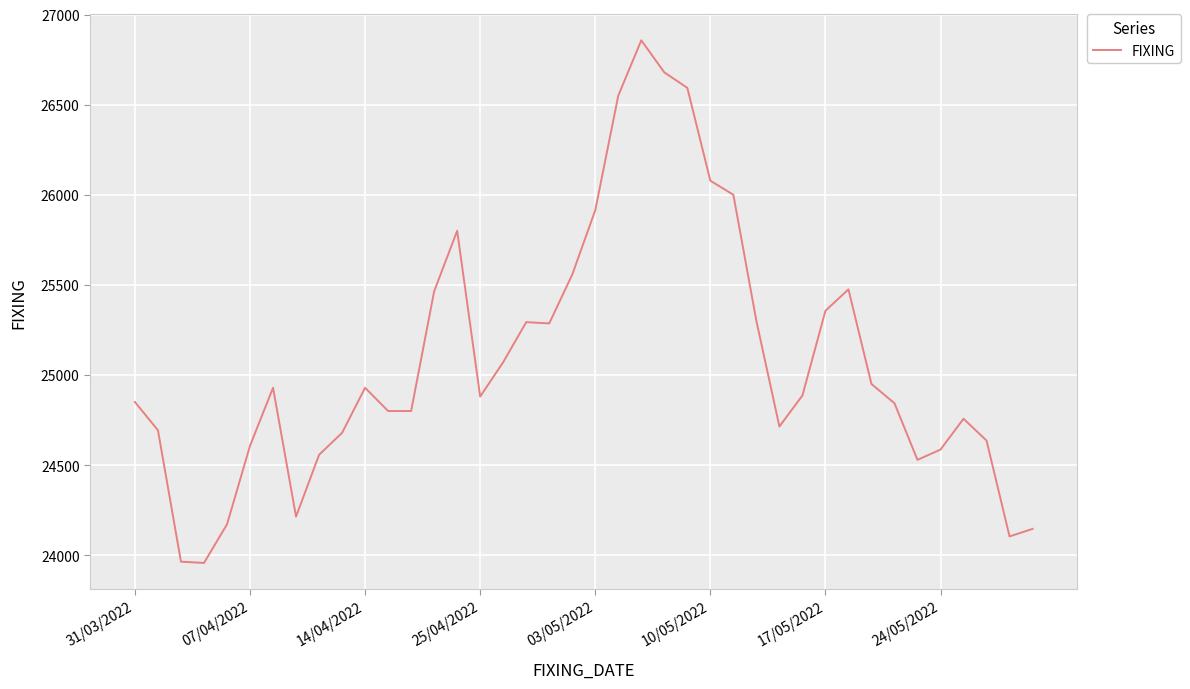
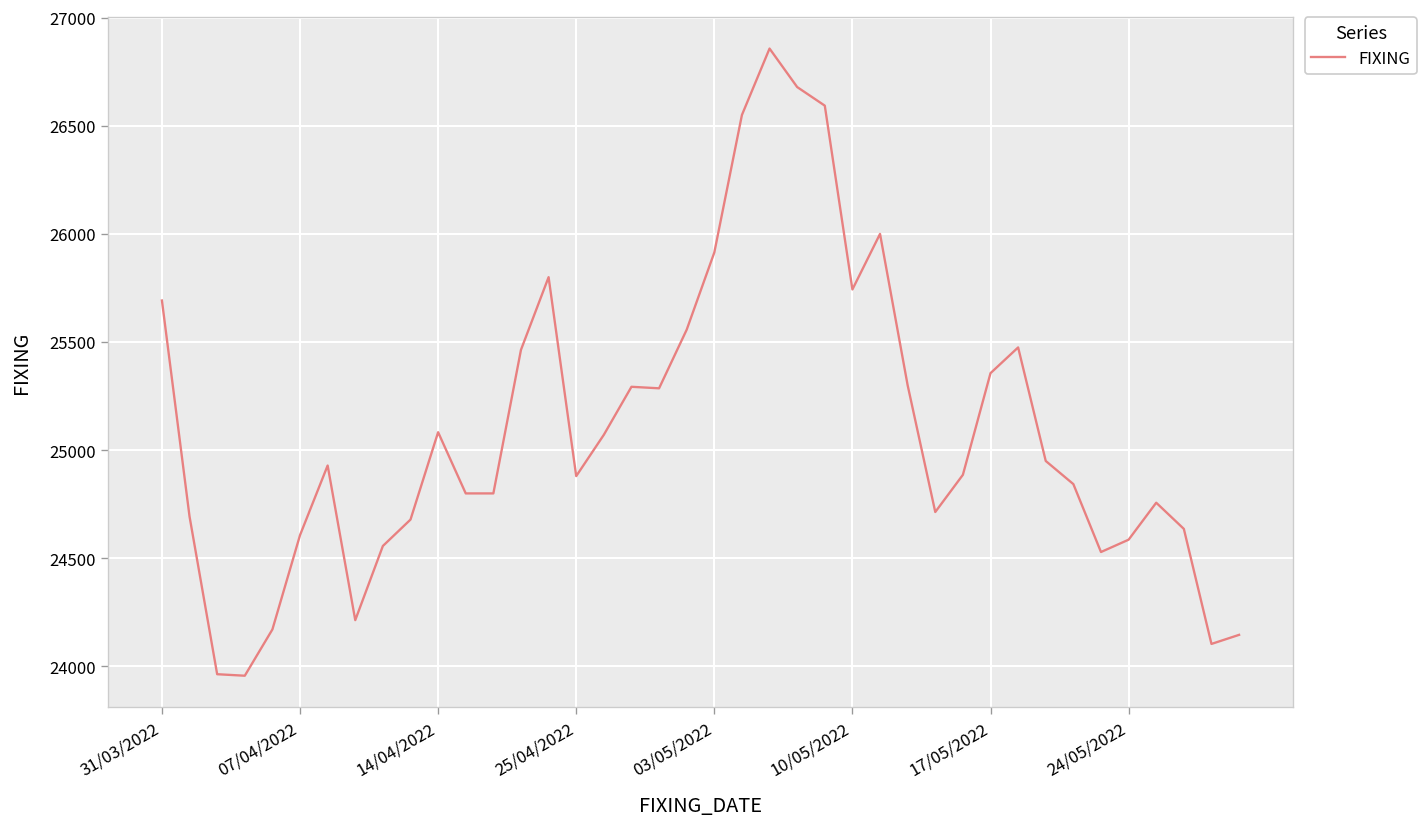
  {
-   "31/03/2022": 24850,
+   "31/03/2022": 25690,
    "07/04/2022": 24610,
-   "14/04/2022": 24930,
+   "14/04/2022": 25080,
    "25/04/2022": 24880,
    "03/05/2022": 25910,
-   "10/05/2022": 26080,
+   "10/05/2022": 25740,
    "17/05/2022": 25360,
    "24/05/2022": 24590
  }
